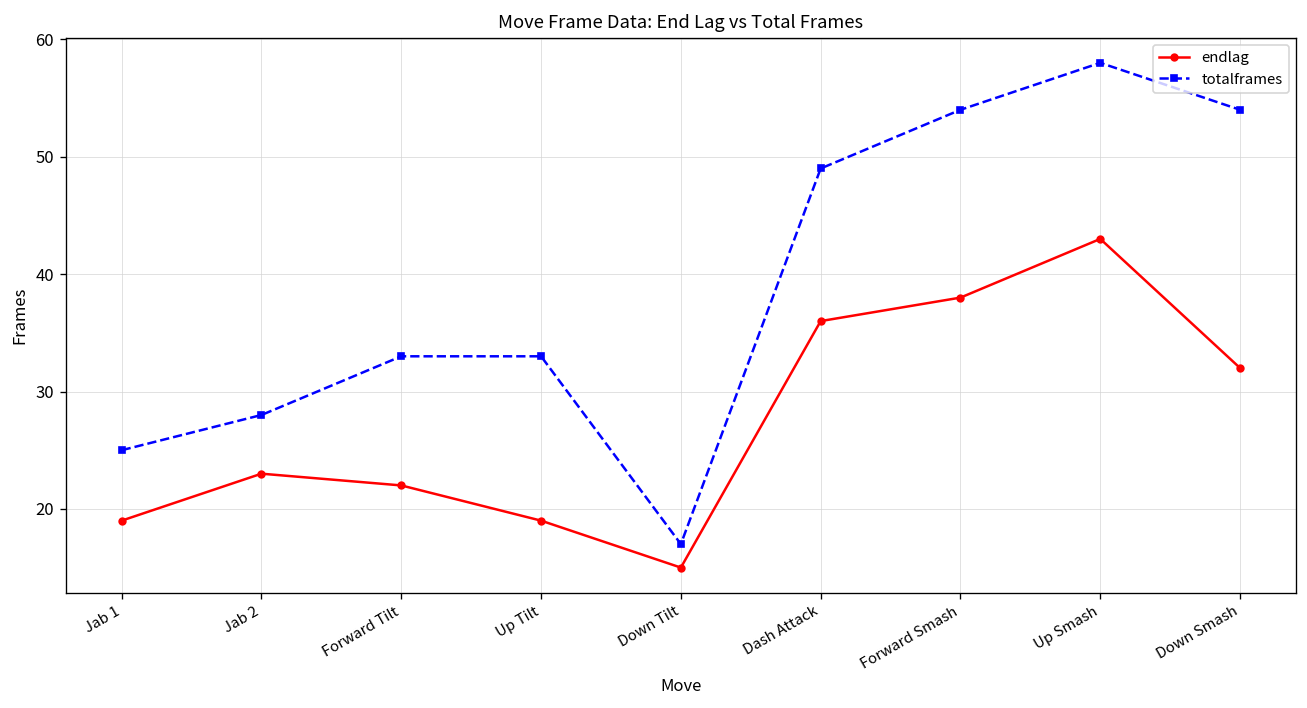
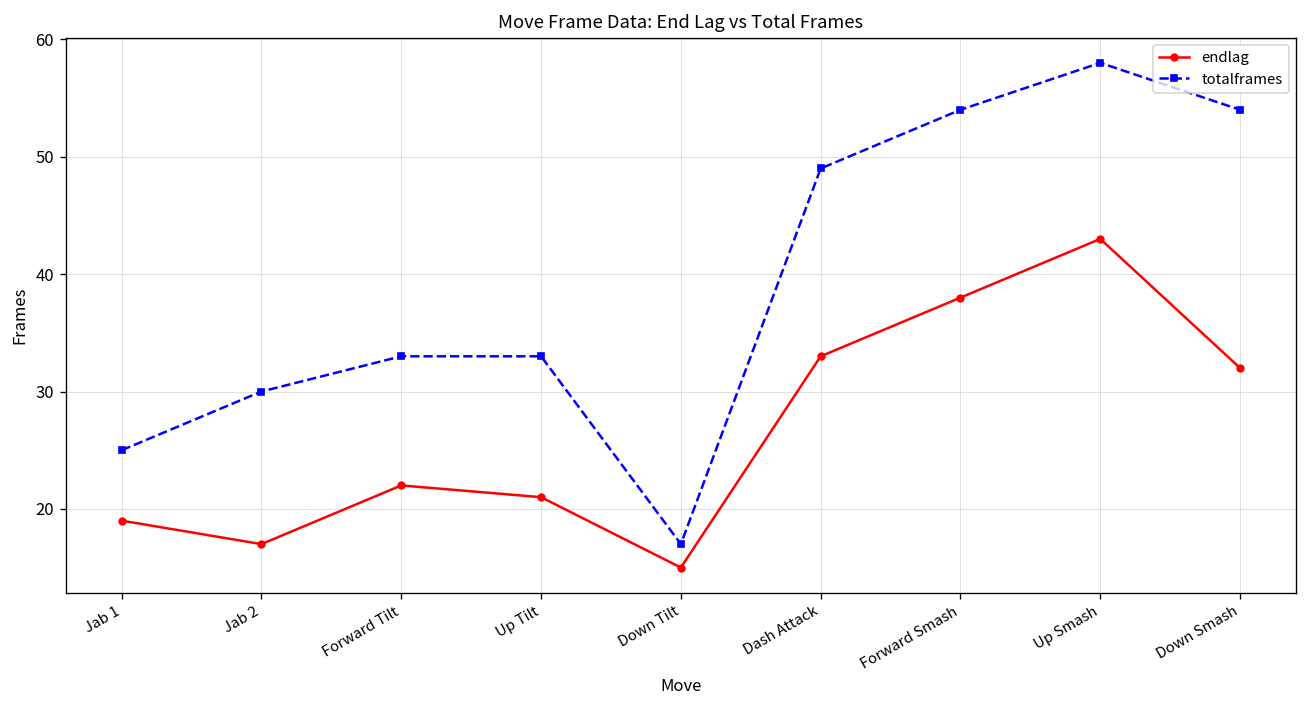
  {
    "endlag": {
      "Jab 1": 19,
-     "Jab 2": 23,
+     "Jab 2": 17,
      "Forward Tilt": 22,
-     "Up Tilt": 19,
+     "Up Tilt": 21,
      "Down Tilt": 15,
-     "Dash Attack": 36,
+     "Dash Attack": 33,
      "Forward Smash": 38,
      "Up Smash": 43,
      "Down Smash": 32
    },
    "totalframes": {
      "Jab 1": 25,
-     "Jab 2": 28,
+     "Jab 2": 30,
      "Forward Tilt": 33,
      "Up Tilt": 33,
      "Down Tilt": 17,
      "Dash Attack": 49,
      "Forward Smash": 54,
      "Up Smash": 58,
      "Down Smash": 54
    }
  }
